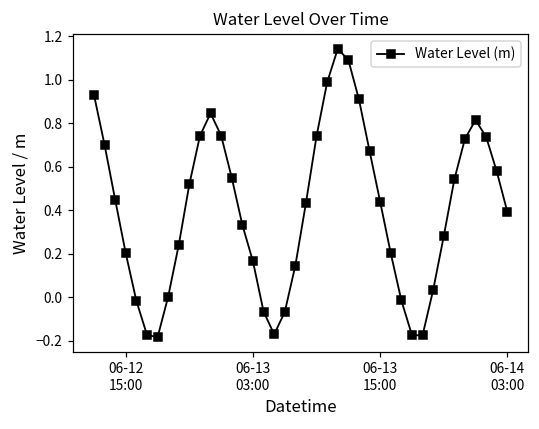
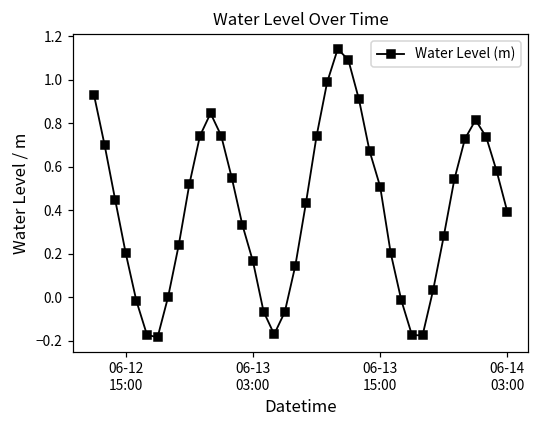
  {
    "06-12 15:00": 0.20,
    "06-13 03:00": 0.17,
-   "06-13 15:00": 0.44,
+   "06-13 15:00": 0.51,
    "06-14 03:00": 0.39
  }
